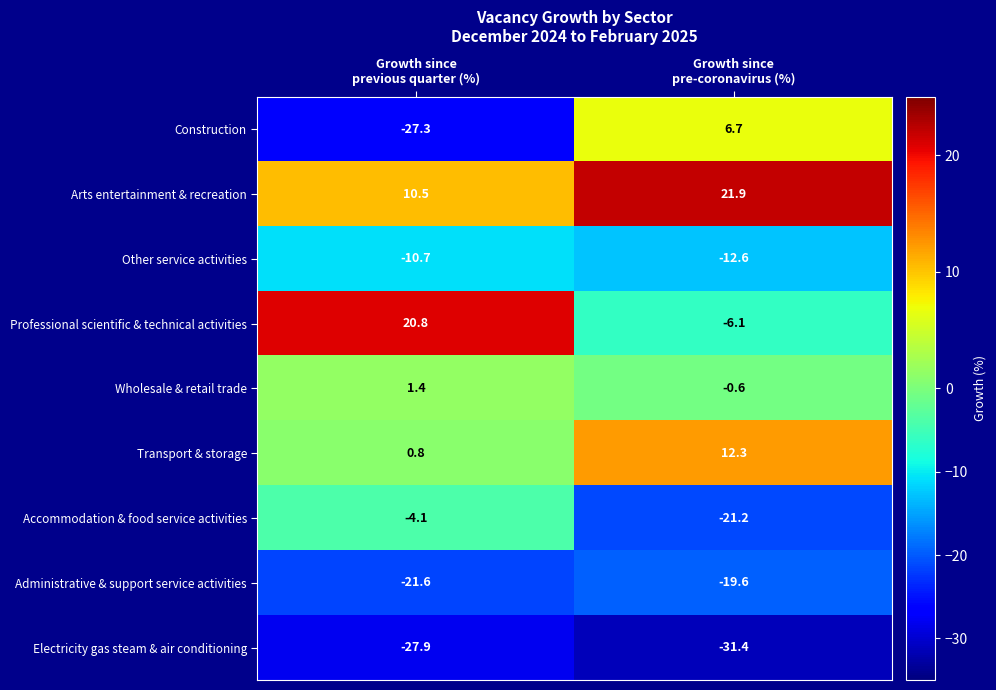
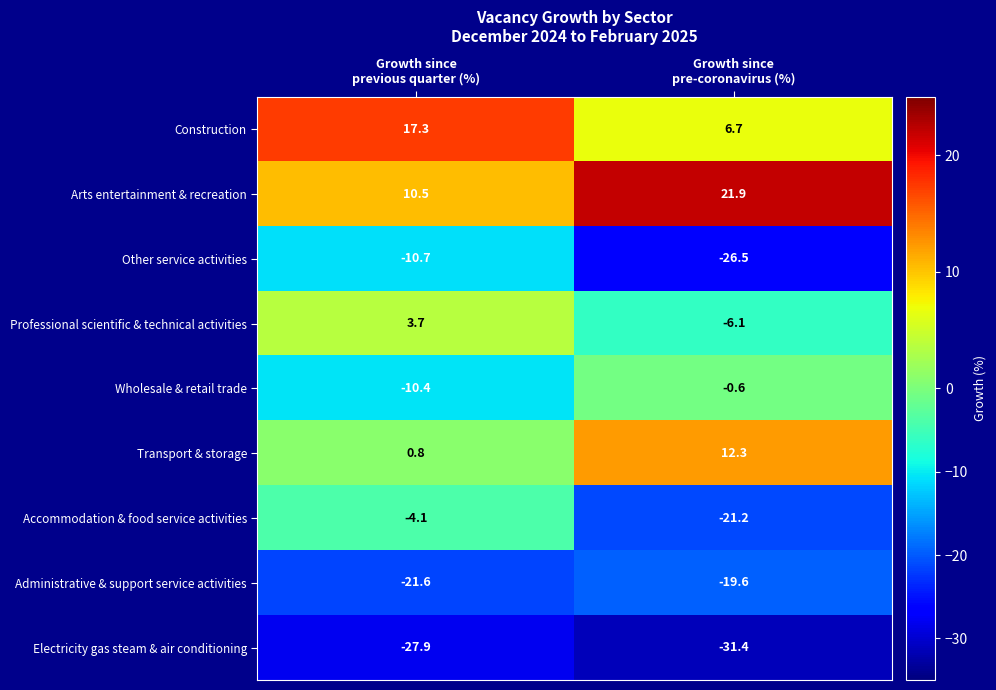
  {
    "Construction": {
-     "Growth since previous quarter (%)": -27.3,
+     "Growth since previous quarter (%)": 17.3,
      "Growth since pre-coronavirus (%)": 6.7
    },
    "Arts entertainment & recreation": {
      "Growth since previous quarter (%)": 10.5,
      "Growth since pre-coronavirus (%)": 21.9
    },
    "Other service activities": {
      "Growth since previous quarter (%)": -10.7,
-     "Growth since pre-coronavirus (%)": -12.6
+     "Growth since pre-coronavirus (%)": -26.5
    },
    "Professional scientific & technical activities": {
-     "Growth since previous quarter (%)": 20.8,
+     "Growth since previous quarter (%)": 3.7,
      "Growth since pre-coronavirus (%)": -6.1
    },
    "Wholesale & retail trade": {
-     "Growth since previous quarter (%)": 1.4,
+     "Growth since previous quarter (%)": -10.4,
      "Growth since pre-coronavirus (%)": -0.6
    },
    "Transport & storage": {
      "Growth since previous quarter (%)": 0.8,
      "Growth since pre-coronavirus (%)": 12.3
    },
    "Accommodation & food service activities": {
      "Growth since previous quarter (%)": -4.1,
      "Growth since pre-coronavirus (%)": -21.2
    },
    "Administrative & support service activities": {
      "Growth since previous quarter (%)": -21.6,
      "Growth since pre-coronavirus (%)": -19.6
    },
    "Electricity gas steam & air conditioning": {
      "Growth since previous quarter (%)": -27.9,
      "Growth since pre-coronavirus (%)": -31.4
    }
  }
